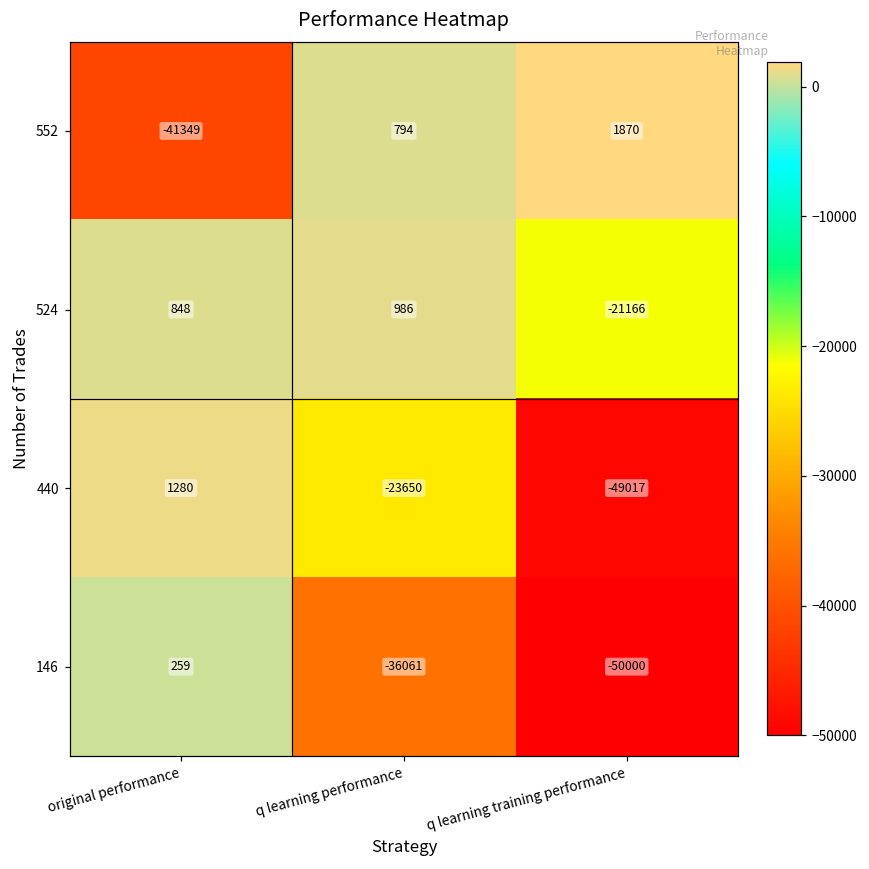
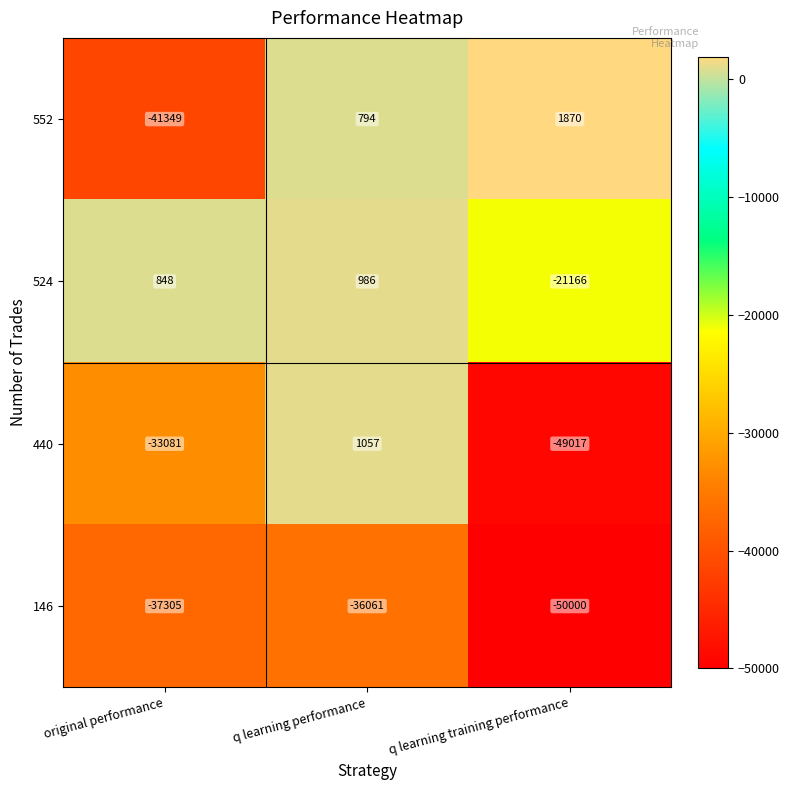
  {
    "440": {
-     "original performance": 1280,
-     "q learning performance": -23650
+     "original performance": -33081,
+     "q learning performance": 1057
    },
    "146": {
-     "original performance": 259
+     "original performance": -37305
    }
  }
